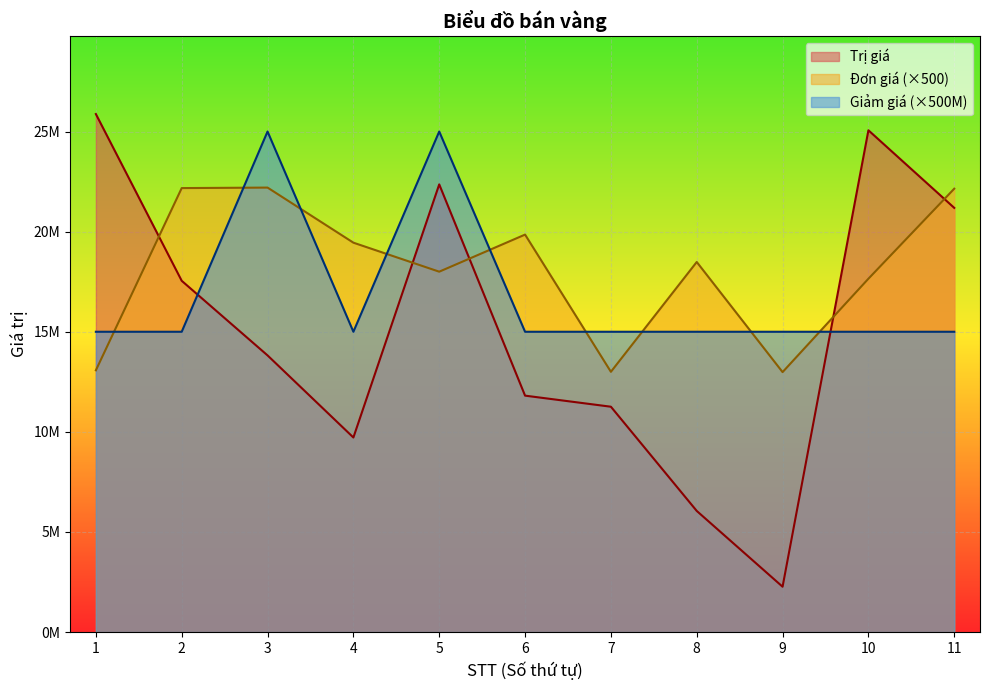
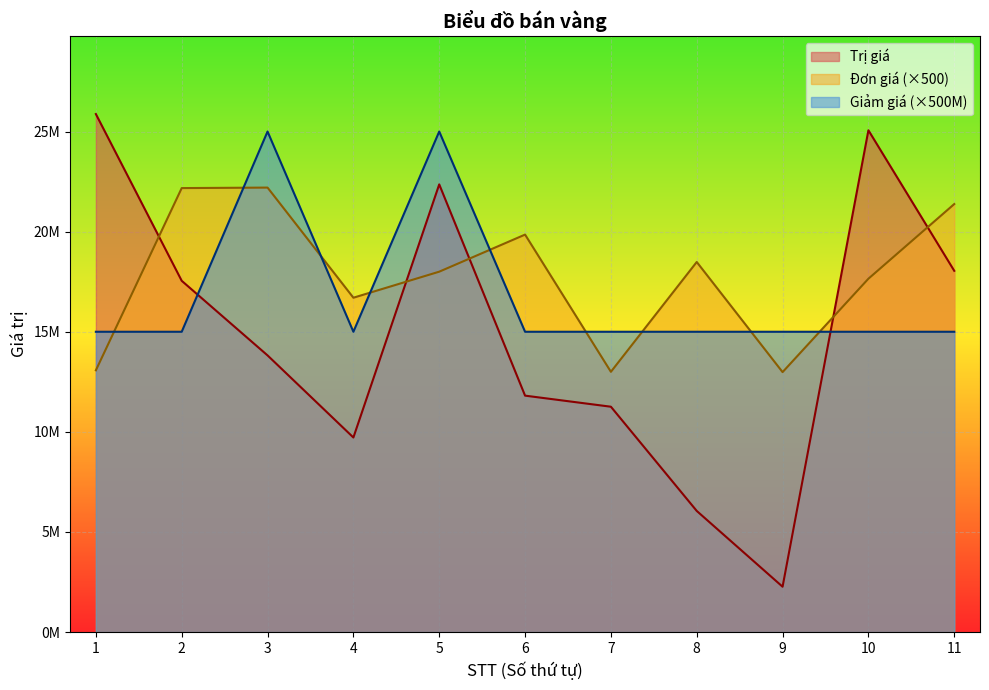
  {
    "Trị giá": {
      "1": 25900000,
      "2": 17500000,
      "3": 13800000,
      "4": 9700000,
      "5": 22400000,
      "6": 11800000,
      "7": 11300000,
      "8": 6100000,
      "9": 2300000,
      "10": 25100000,
-     "11": 21200000
+     "11": 18000000
    },
    "Đơn giá (×500)": {
      "1": 13100000,
      "2": 22200000,
      "3": 22200000,
-     "4": 19400000,
+     "4": 16700000,
      "5": 18000000,
      "6": 19900000,
      "7": 13000000,
      "8": 18500000,
      "9": 13000000,
      "10": 17600000,
-     "11": 22100000
+     "11": 21400000
    },
    "Giảm giá (×500M)": {
      "1": 15000000,
      "2": 15000000,
      "3": 25000000,
      "4": 15000000,
      "5": 25000000,
      "6": 15000000,
      "7": 15000000,
      "8": 15000000,
      "9": 15000000,
      "10": 15000000,
      "11": 15000000
    }
  }
